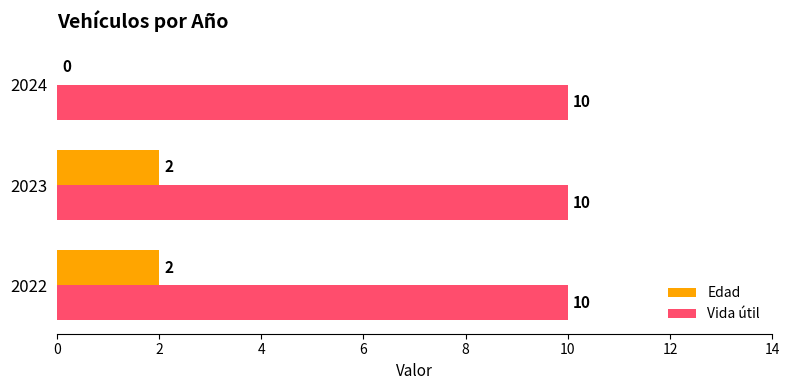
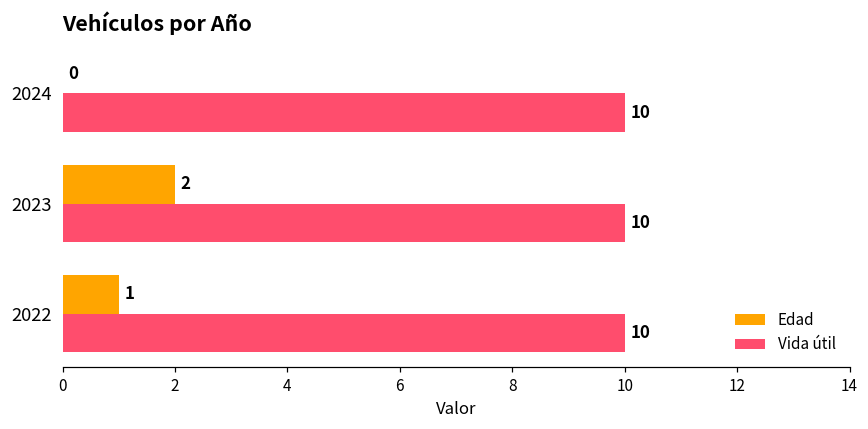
  {
    "Edad": {
      "2024": 0,
      "2023": 2,
-     "2022": 2
+     "2022": 1
    },
    "Vida útil": {
      "2024": 10,
      "2023": 10,
      "2022": 10
    }
  }
